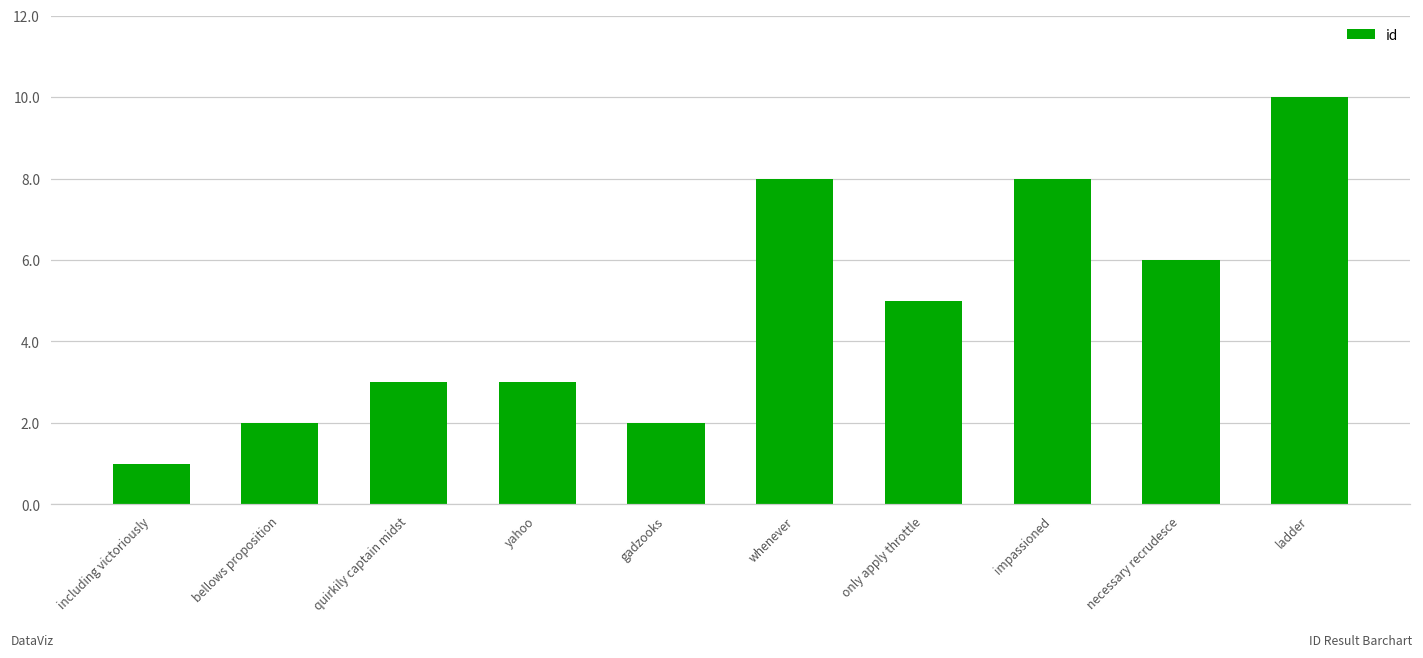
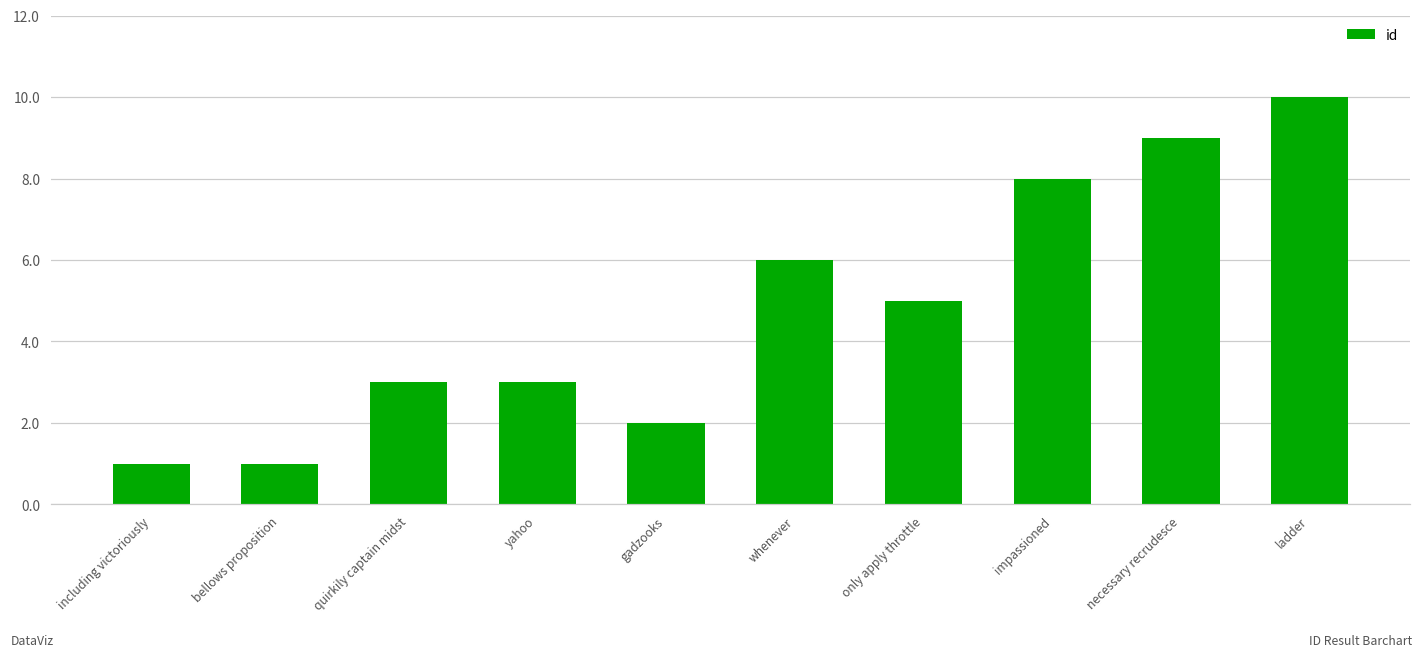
  {
    "including victoriously": 1,
-   "bellows proposition": 2,
+   "bellows proposition": 1,
    "quirkily captain midst": 3,
    "yahoo": 3,
    "gadzooks": 2,
-   "whenever": 8,
+   "whenever": 6,
    "only apply throttle": 5,
    "impassioned": 8,
-   "necessary recrudesce": 6,
+   "necessary recrudesce": 9,
    "ladder": 10
  }
